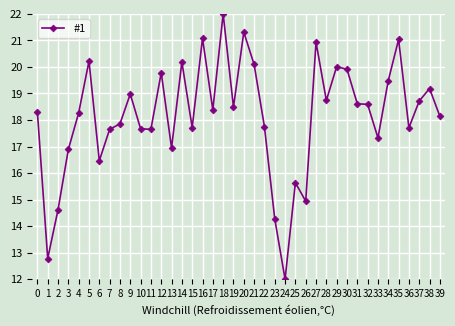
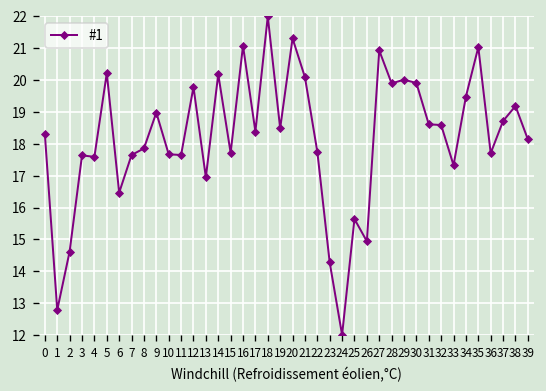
  {
    "0": 18.3,
    "1": 12.8,
    "2": 14.6,
-   "3": 16.9,
-   "4": 18.3,
+   "3": 17.6,
+   "4": 17.6,
    "5": 20.2,
    "6": 16.5,
    "7": 17.6,
    "8": 17.9,
    "9": 19.0,
    "10": 17.7,
    "11": 17.6,
    "12": 19.8,
    "13": 16.9,
    "14": 20.2,
    "15": 17.7,
    "16": 21.1,
    "17": 18.4,
    "18": 22.0,
    "19": 18.5,
    "20": 21.3,
    "21": 20.1,
    "22": 17.8,
    "23": 14.3,
    "24": 12.0,
    "25": 15.6,
    "26": 14.9,
    "27": 20.9,
-   "28": 18.7,
+   "28": 19.9,
    "29": 20.0,
    "30": 19.9,
    "31": 18.6,
    "32": 18.6,
    "33": 17.3,
    "34": 19.5,
    "35": 21.0,
    "36": 17.7,
    "37": 18.7,
    "38": 19.2,
    "39": 18.1
  }
